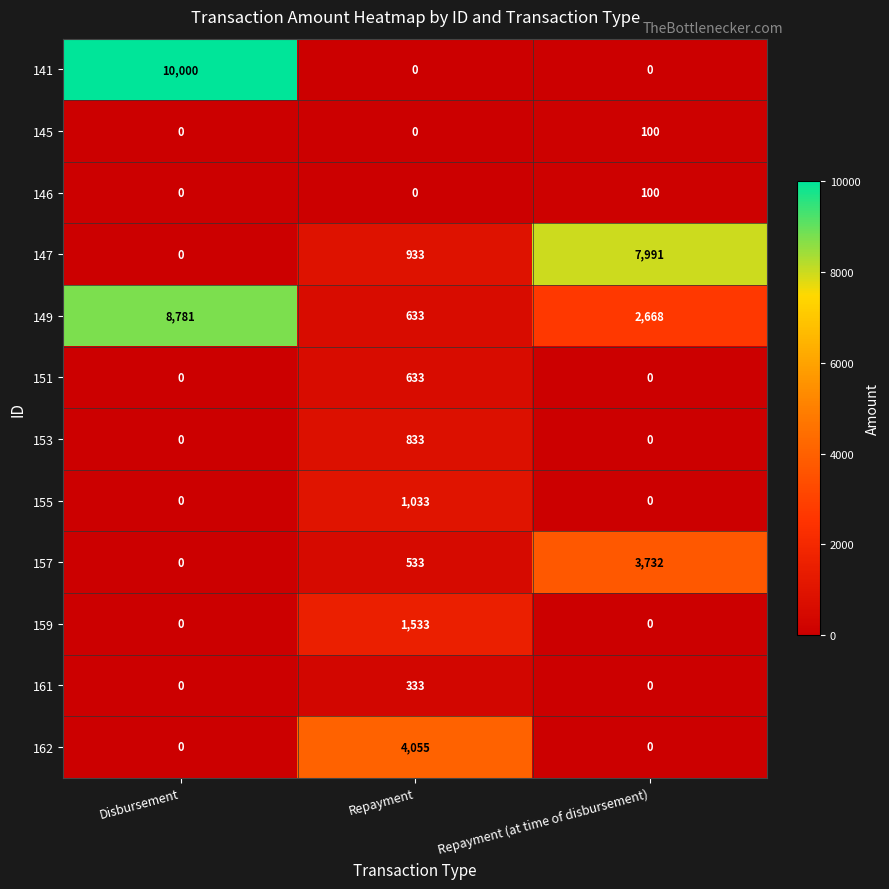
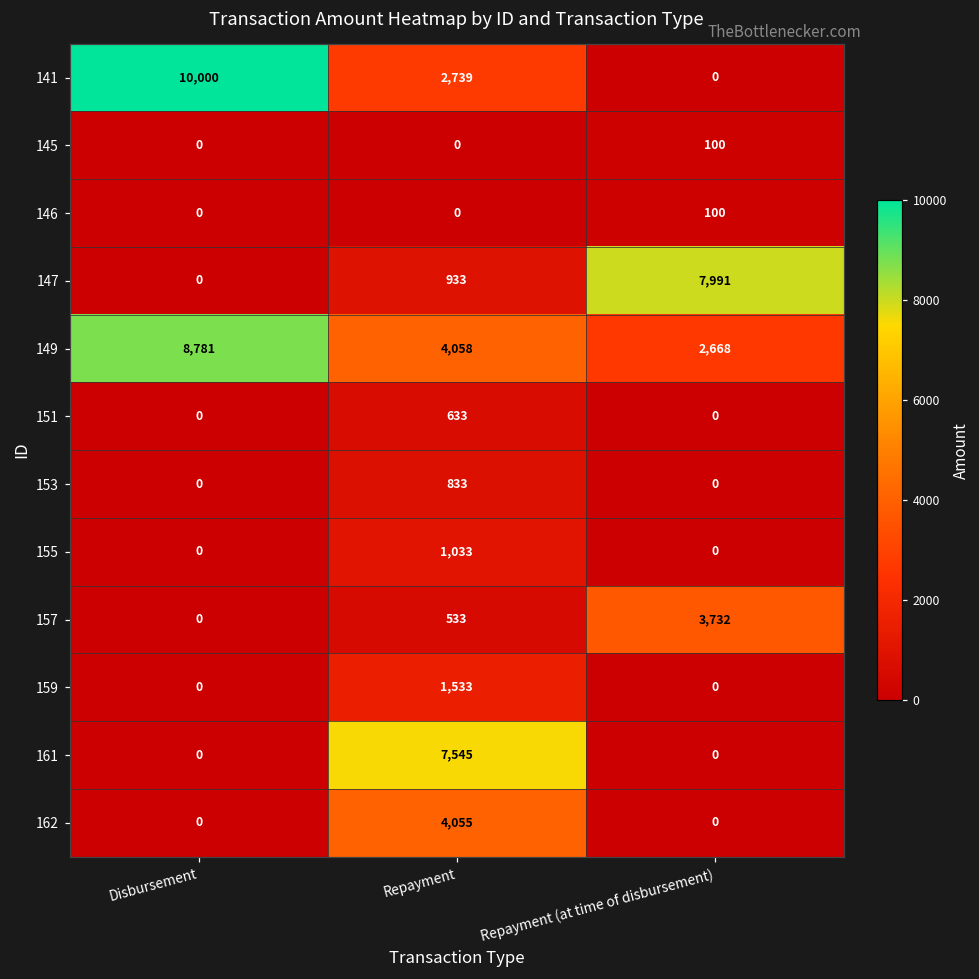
  {
    "141": {
      "Disbursement": "10,000",
-     "Repayment": "0",
+     "Repayment": "2,739",
      "Repayment (at time of disbursement)": "0"
    },
    "145": {
      "Disbursement": "0",
      "Repayment": "0",
      "Repayment (at time of disbursement)": "100"
    },
    "146": {
      "Disbursement": "0",
      "Repayment": "0",
      "Repayment (at time of disbursement)": "100"
    },
    "147": {
      "Disbursement": "0",
      "Repayment": "933",
      "Repayment (at time of disbursement)": "7,991"
    },
    "149": {
      "Disbursement": "8,781",
-     "Repayment": "633",
+     "Repayment": "4,058",
      "Repayment (at time of disbursement)": "2,668"
    },
    "151": {
      "Disbursement": "0",
      "Repayment": "633",
      "Repayment (at time of disbursement)": "0"
    },
    "153": {
      "Disbursement": "0",
      "Repayment": "833",
      "Repayment (at time of disbursement)": "0"
    },
    "155": {
      "Disbursement": "0",
      "Repayment": "1,033",
      "Repayment (at time of disbursement)": "0"
    },
    "157": {
      "Disbursement": "0",
      "Repayment": "533",
      "Repayment (at time of disbursement)": "3,732"
    },
    "159": {
      "Disbursement": "0",
      "Repayment": "1,533",
      "Repayment (at time of disbursement)": "0"
    },
    "161": {
      "Disbursement": "0",
-     "Repayment": "333",
+     "Repayment": "7,545",
      "Repayment (at time of disbursement)": "0"
    },
    "162": {
      "Disbursement": "0",
      "Repayment": "4,055",
      "Repayment (at time of disbursement)": "0"
    }
  }
